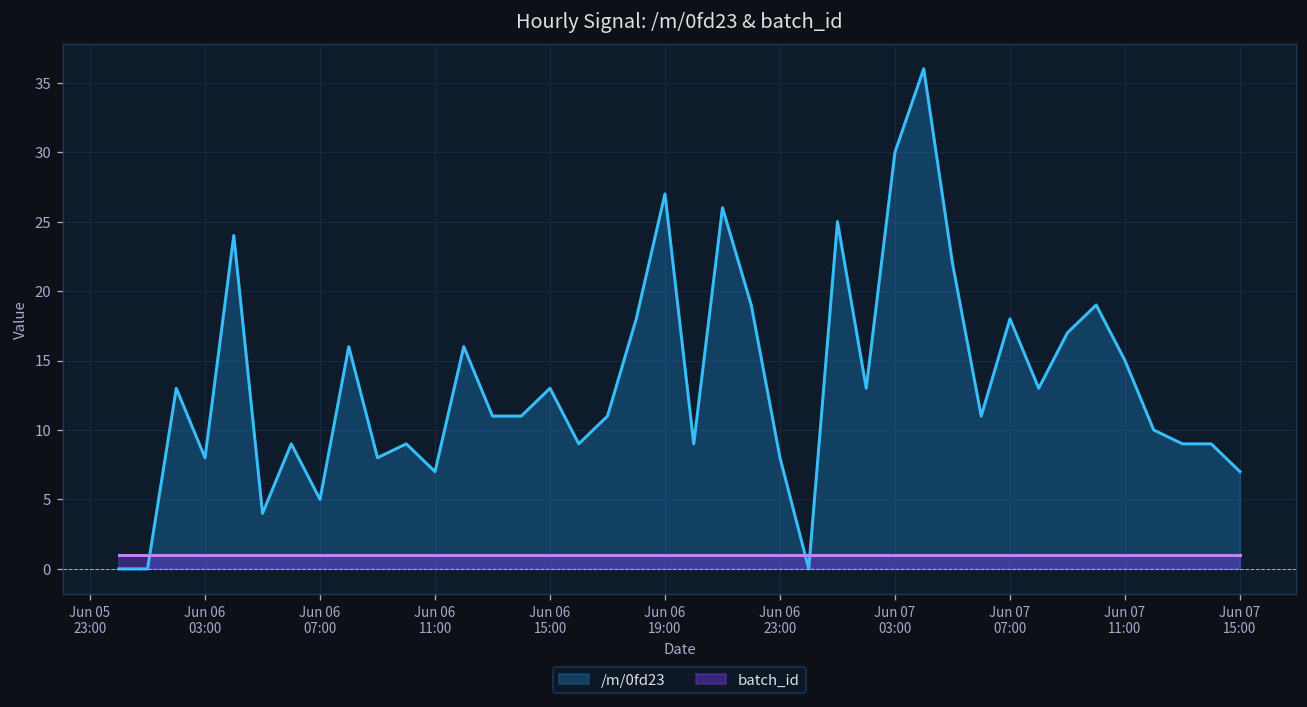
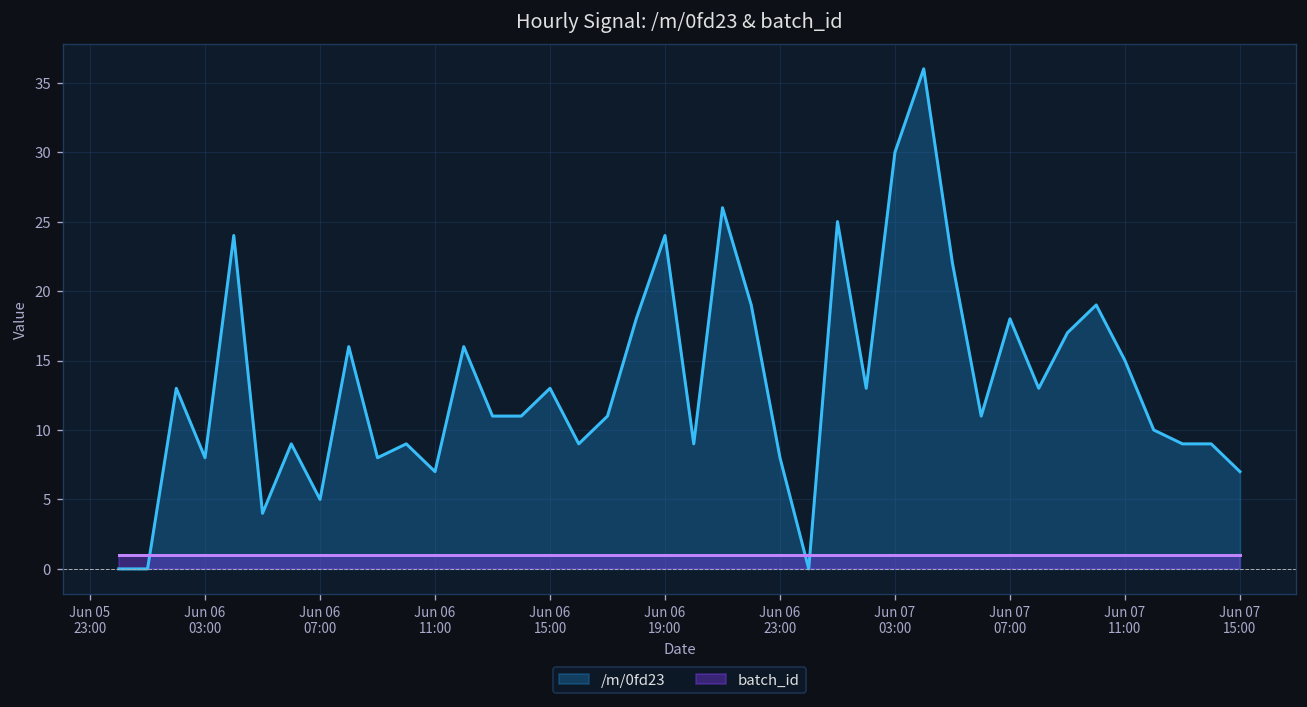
  {
    "/m/0fd23": {
      "Jun 06 03:00": 8,
      "Jun 06 07:00": 5,
      "Jun 06 11:00": 7,
      "Jun 06 15:00": 13,
-     "Jun 06 19:00": 27,
+     "Jun 06 19:00": 24,
      "Jun 06 23:00": 8,
      "Jun 07 03:00": 30,
      "Jun 07 07:00": 18,
      "Jun 07 11:00": 15,
      "Jun 07 15:00": 7
    },
    "batch_id": {
      "Jun 06 03:00": 1,
      "Jun 06 07:00": 1,
      "Jun 06 11:00": 1,
      "Jun 06 15:00": 1,
      "Jun 06 19:00": 1,
      "Jun 06 23:00": 1,
      "Jun 07 03:00": 1,
      "Jun 07 07:00": 1,
      "Jun 07 11:00": 1,
      "Jun 07 15:00": 1
    }
  }
